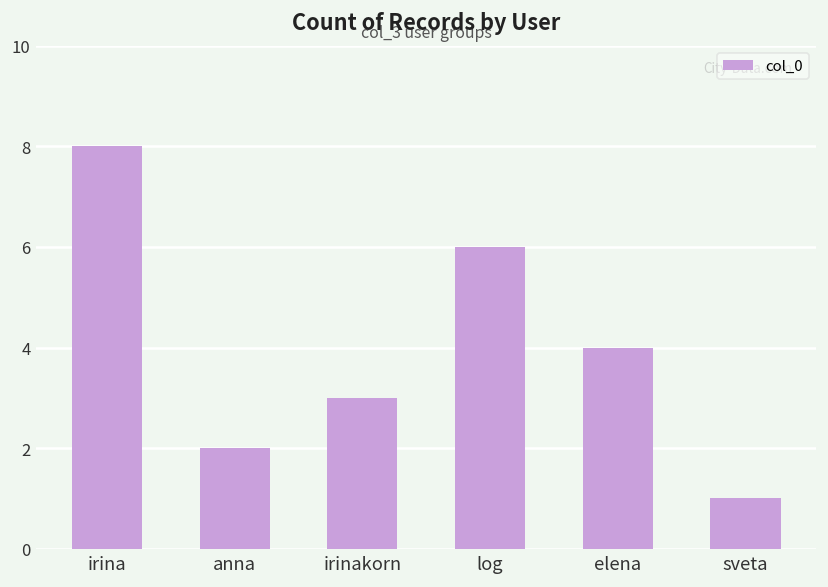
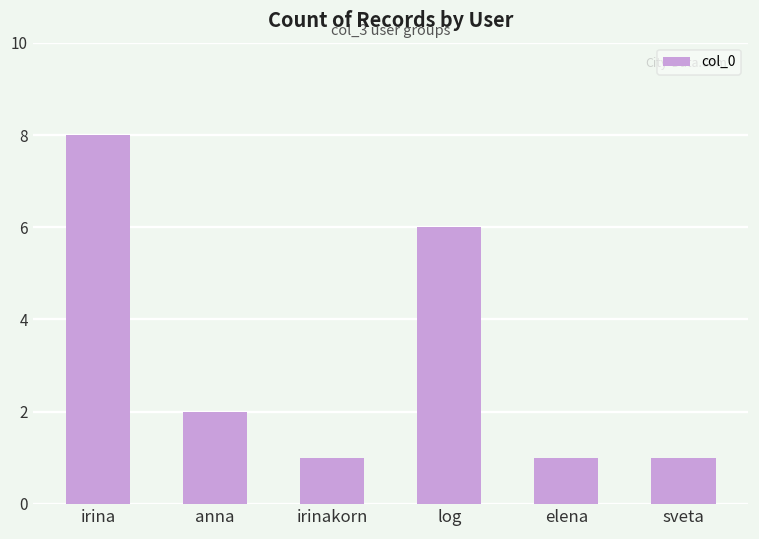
  {
    "irina": 8,
    "anna": 2,
-   "irinakorn": 3,
+   "irinakorn": 1,
    "log": 6,
-   "elena": 4,
+   "elena": 1,
    "sveta": 1
  }
